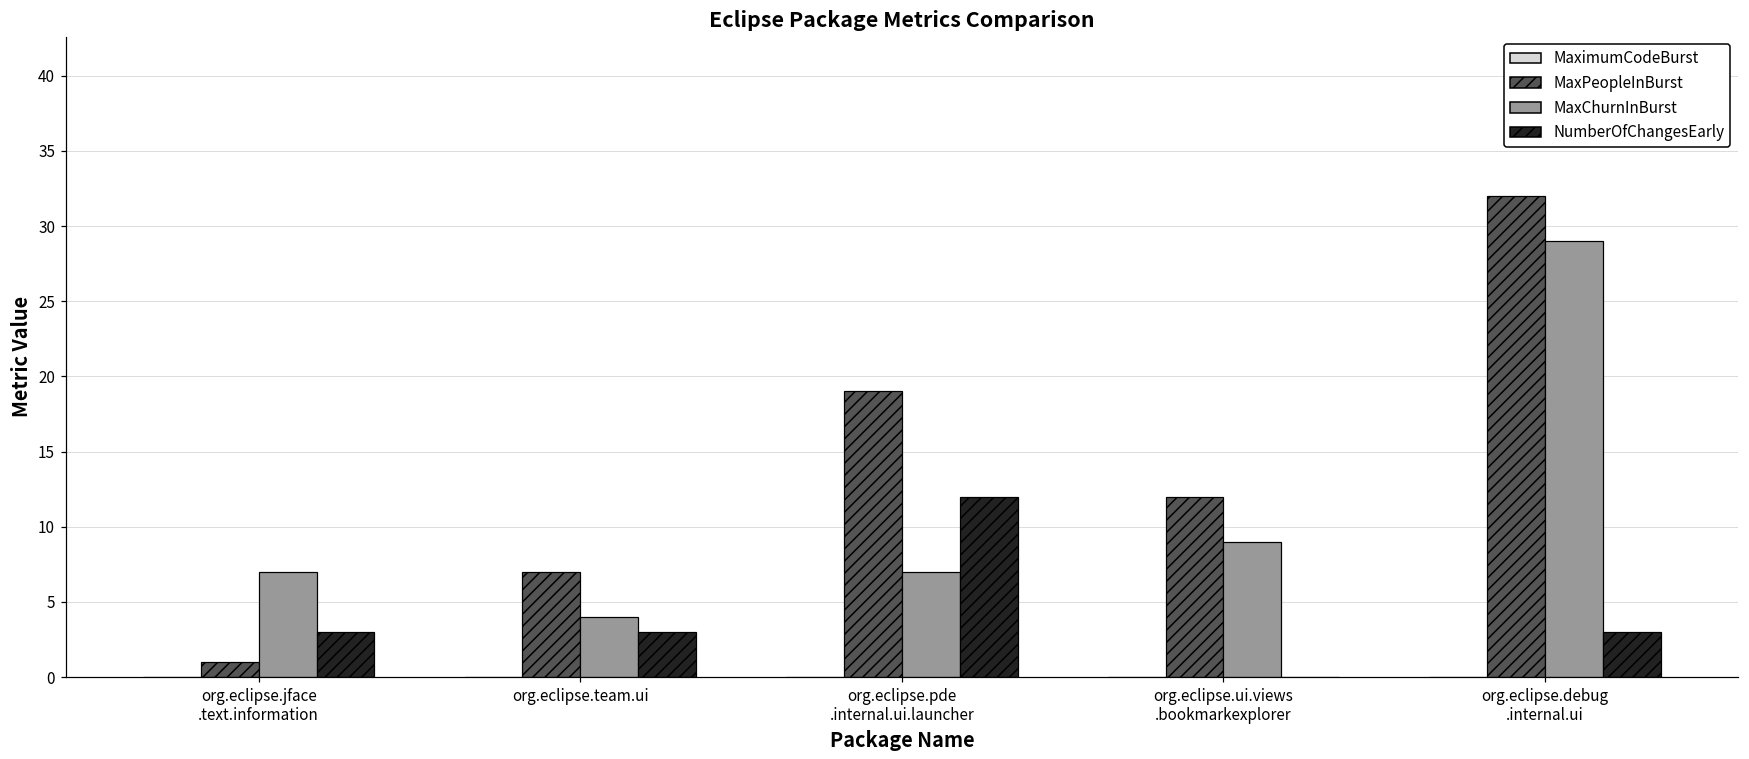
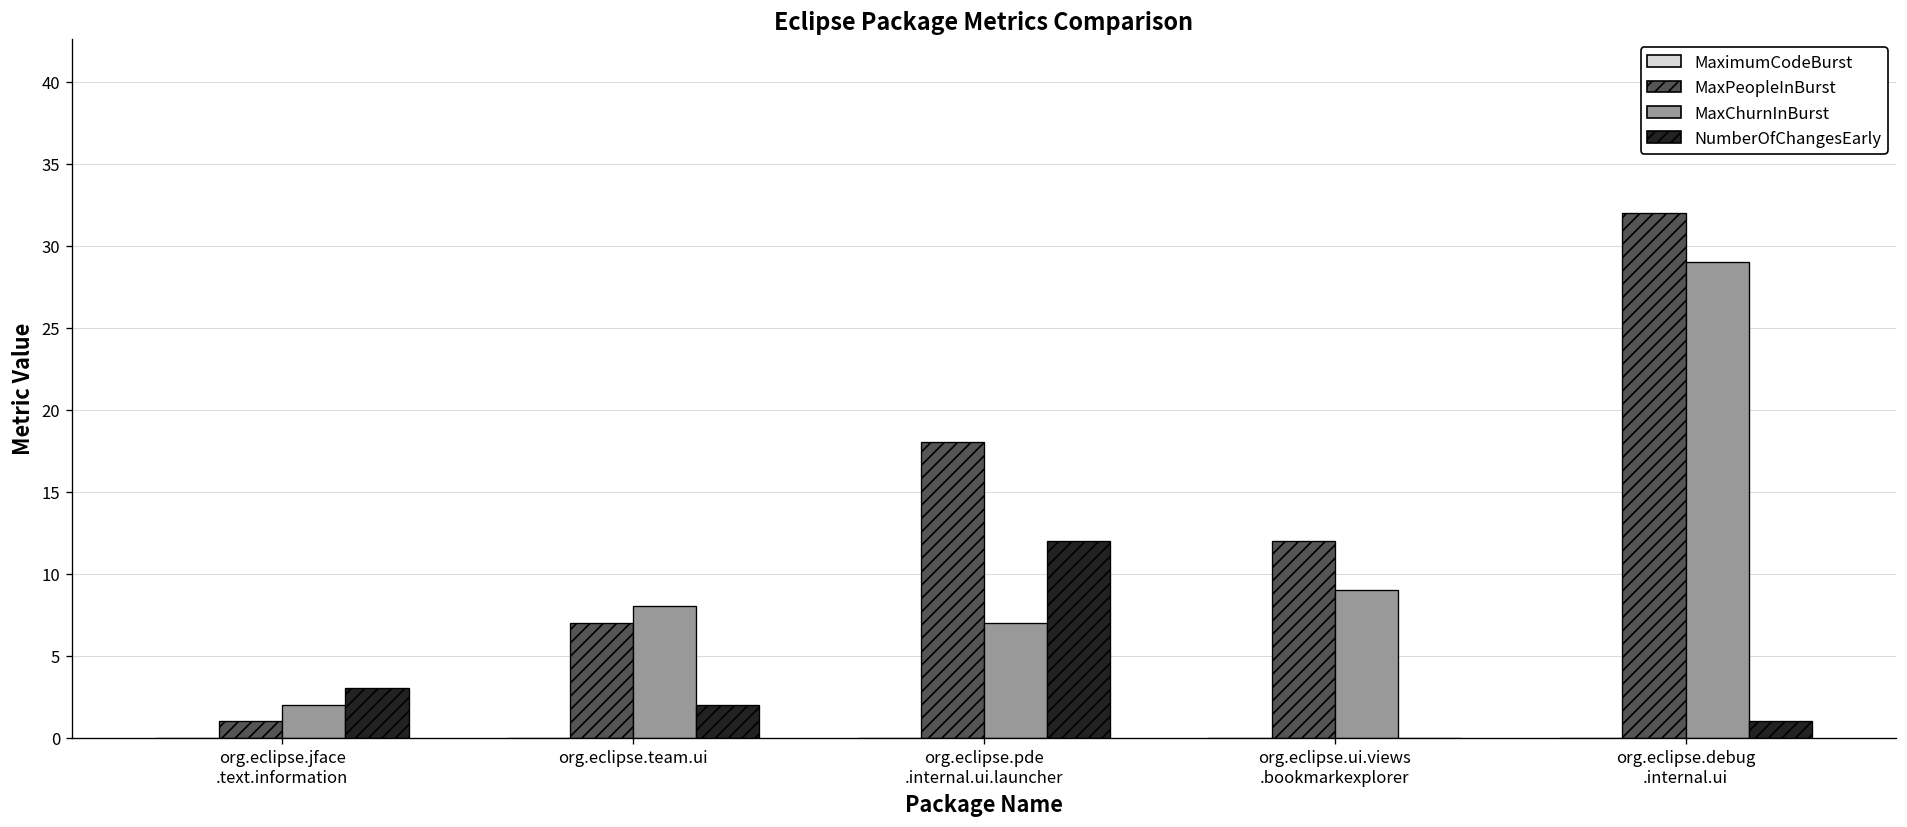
  {
    "MaximumCodeBurst": {
      "org.eclipse.jface .text.information": 0,
      "org.eclipse.team.ui": 0,
      "org.eclipse.pde .internal.ui.launcher": 0,
      "org.eclipse.ui.views .bookmarkexplorer": 0,
      "org.eclipse.debug .internal.ui": 0
    },
    "MaxPeopleInBurst": {
      "org.eclipse.jface .text.information": 1,
      "org.eclipse.team.ui": 7,
-     "org.eclipse.pde .internal.ui.launcher": 19,
+     "org.eclipse.pde .internal.ui.launcher": 18,
      "org.eclipse.ui.views .bookmarkexplorer": 12,
      "org.eclipse.debug .internal.ui": 32
    },
    "MaxChurnInBurst": {
-     "org.eclipse.jface .text.information": 7,
-     "org.eclipse.team.ui": 4,
+     "org.eclipse.jface .text.information": 2,
+     "org.eclipse.team.ui": 8,
      "org.eclipse.pde .internal.ui.launcher": 7,
      "org.eclipse.ui.views .bookmarkexplorer": 9,
      "org.eclipse.debug .internal.ui": 29
    },
    "NumberOfChangesEarly": {
      "org.eclipse.jface .text.information": 3,
-     "org.eclipse.team.ui": 3,
+     "org.eclipse.team.ui": 2,
      "org.eclipse.pde .internal.ui.launcher": 12,
      "org.eclipse.ui.views .bookmarkexplorer": 0,
-     "org.eclipse.debug .internal.ui": 3
+     "org.eclipse.debug .internal.ui": 1
    }
  }
